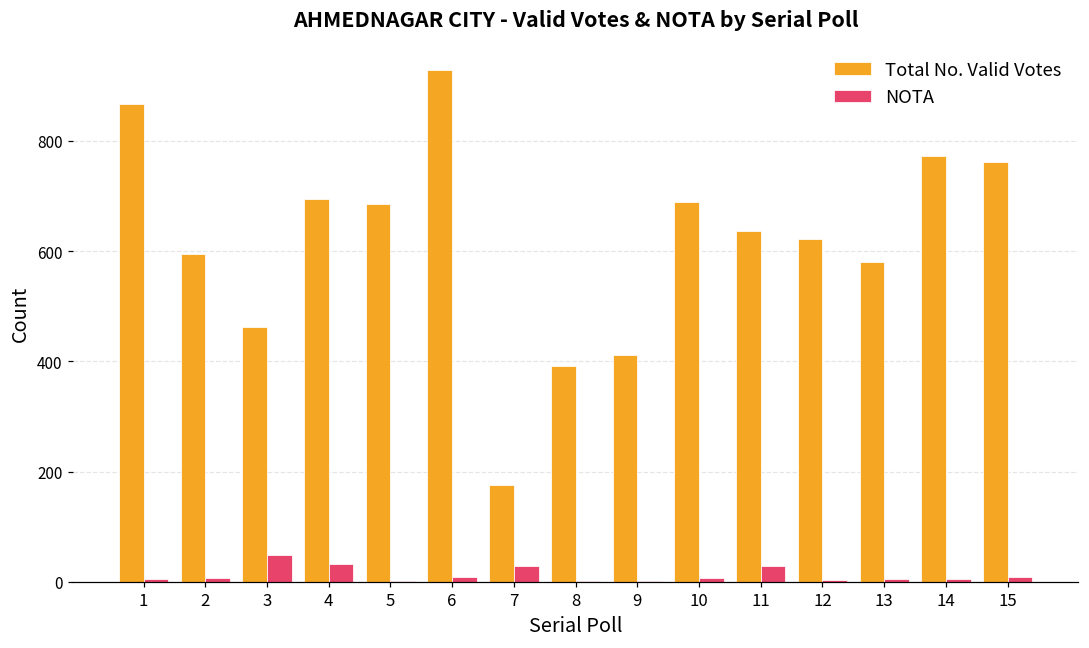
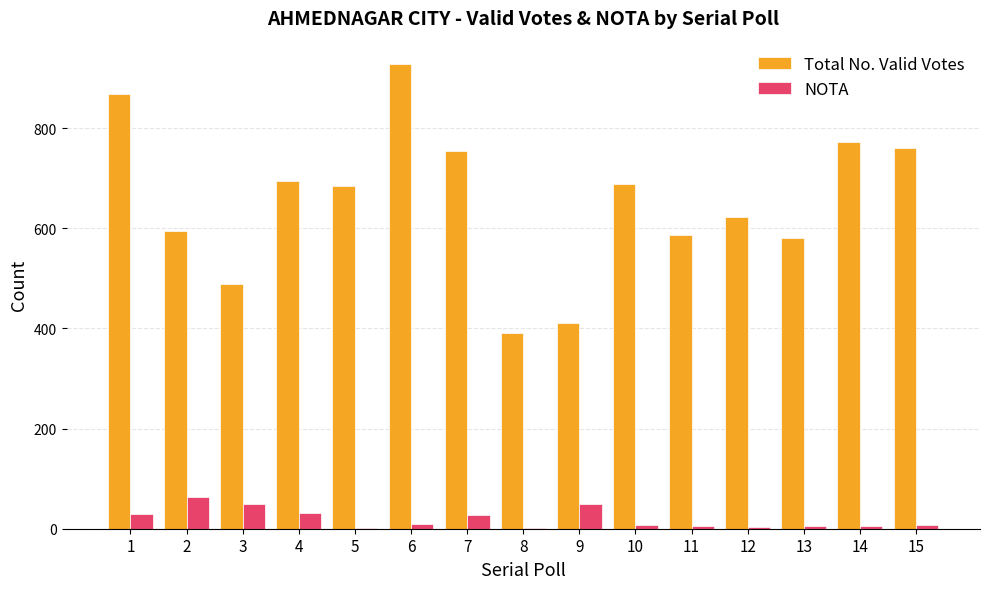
  {
    "Total No. Valid Votes": {
      "1": 870,
      "2": 600,
-     "3": 460,
+     "3": 490,
      "4": 700,
      "5": 690,
      "6": 930,
-     "7": 180,
+     "7": 760,
      "8": 390,
      "9": 410,
      "10": 690,
-     "11": 640,
+     "11": 590,
      "12": 620,
      "13": 580,
      "14": 770,
      "15": 760
    },
    "NOTA": {
-     "1": 10,
-     "2": 10,
+     "1": 30,
+     "2": 60,
      "3": 50,
      "4": 30,
      "6": 10,
      "7": 30,
-     "9": 0,
+     "9": 50,
      "10": 10,
-     "11": 30,
+     "11": 10,
      "13": 10,
      "14": 10,
      "15": 10
    }
  }
